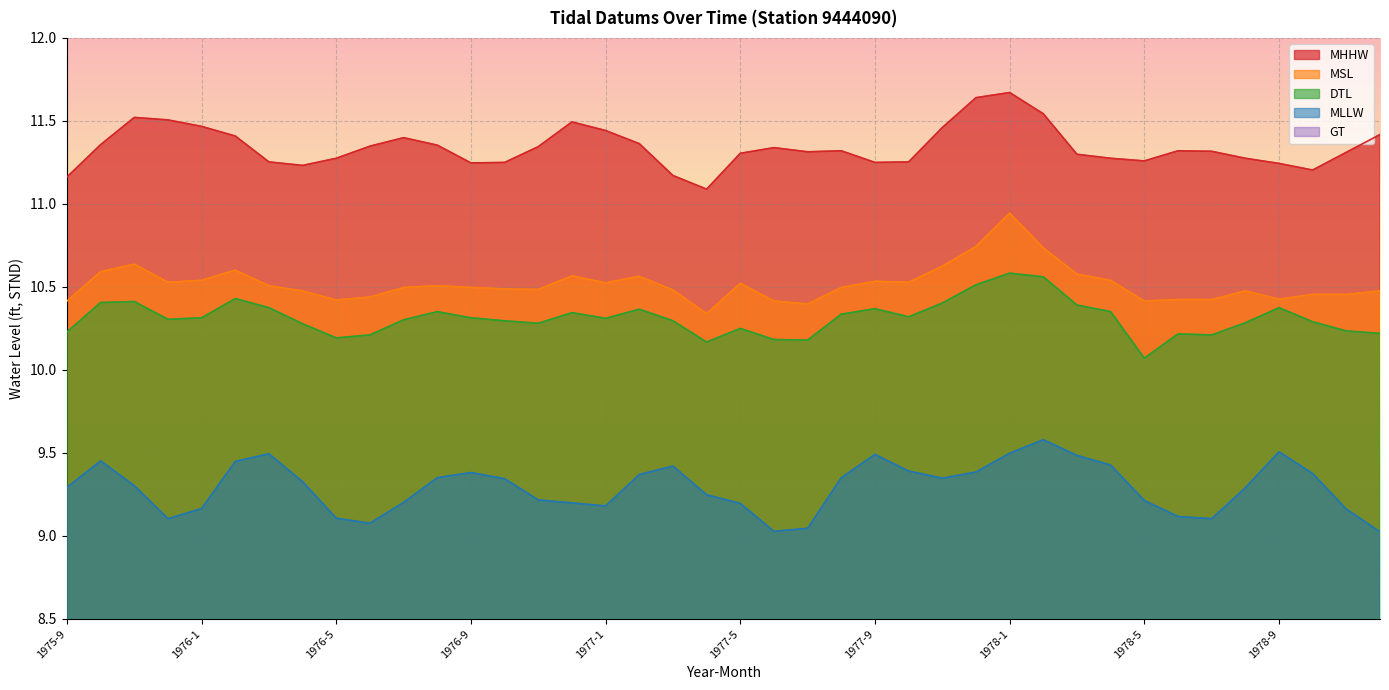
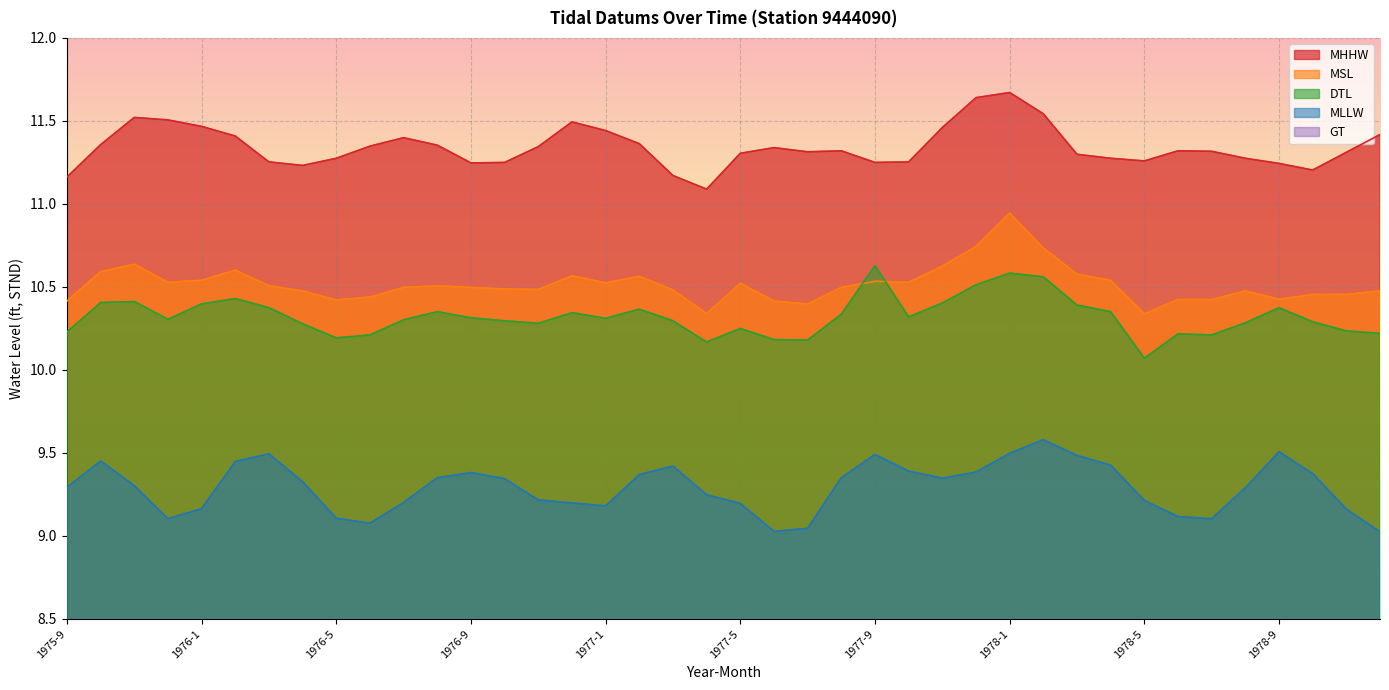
  {
    "MHHW": {
      "1975-9": 11.16,
      "1976-1": 11.47,
      "1976-5": 11.28,
      "1976-9": 11.25,
      "1977-1": 11.44,
      "1977-5": 11.31,
      "1977-9": 11.25,
      "1978-1": 11.67,
      "1978-5": 11.26,
      "1978-9": 11.24
    },
    "MSL": {
      "1975-9": 10.42,
      "1976-1": 10.54,
      "1976-5": 10.42,
      "1976-9": 10.50,
      "1977-1": 10.53,
      "1977-5": 10.52,
      "1977-9": 10.53,
      "1978-1": 10.95,
-     "1978-5": 10.42,
+     "1978-5": 10.34,
      "1978-9": 10.43
    },
    "DTL": {
      "1975-9": 10.23,
-     "1976-1": 10.31,
+     "1976-1": 10.40,
      "1976-5": 10.19,
      "1976-9": 10.31,
      "1977-1": 10.31,
      "1977-5": 10.25,
-     "1977-9": 10.37,
+     "1977-9": 10.63,
      "1978-1": 10.58,
      "1978-5": 10.07,
      "1978-9": 10.38
    },
    "MLLW": {
      "1975-9": 9.29,
      "1976-1": 9.17,
      "1976-5": 9.11,
      "1976-9": 9.38,
      "1977-1": 9.18,
      "1977-5": 9.20,
      "1977-9": 9.49,
      "1978-1": 9.50,
      "1978-5": 9.21,
      "1978-9": 9.51
    }
  }
